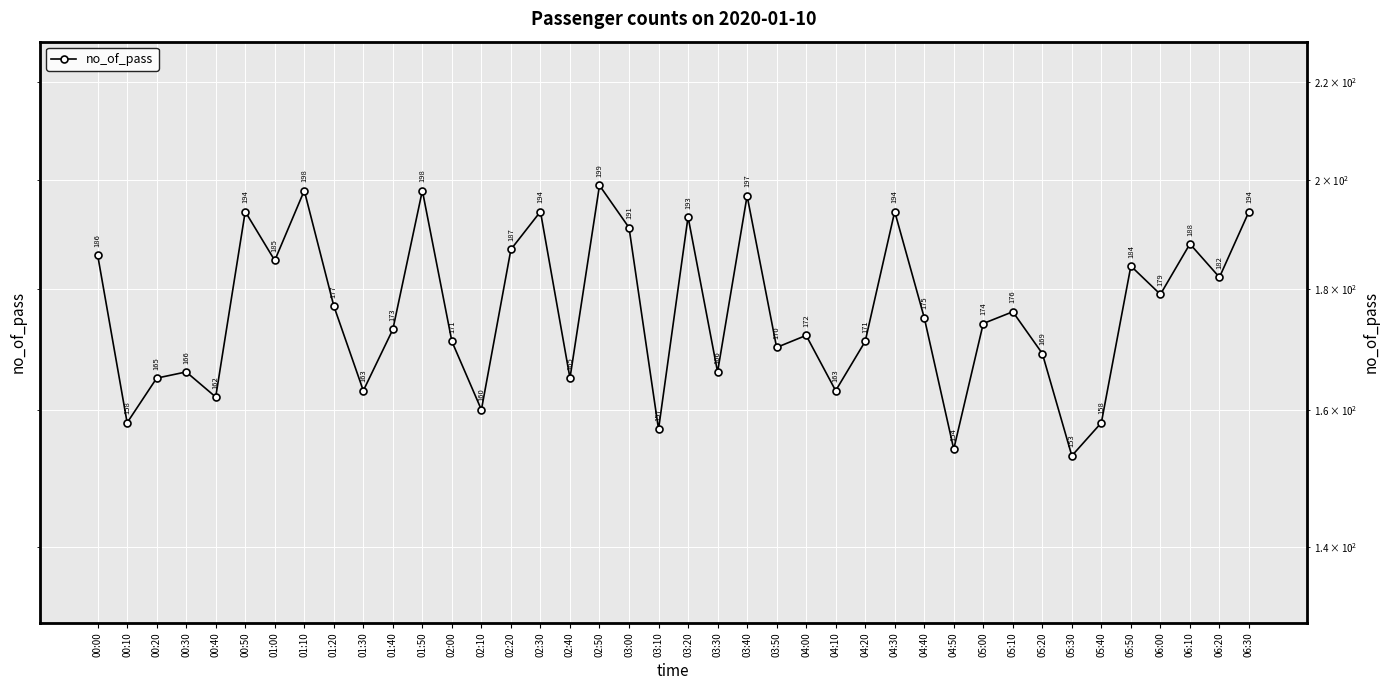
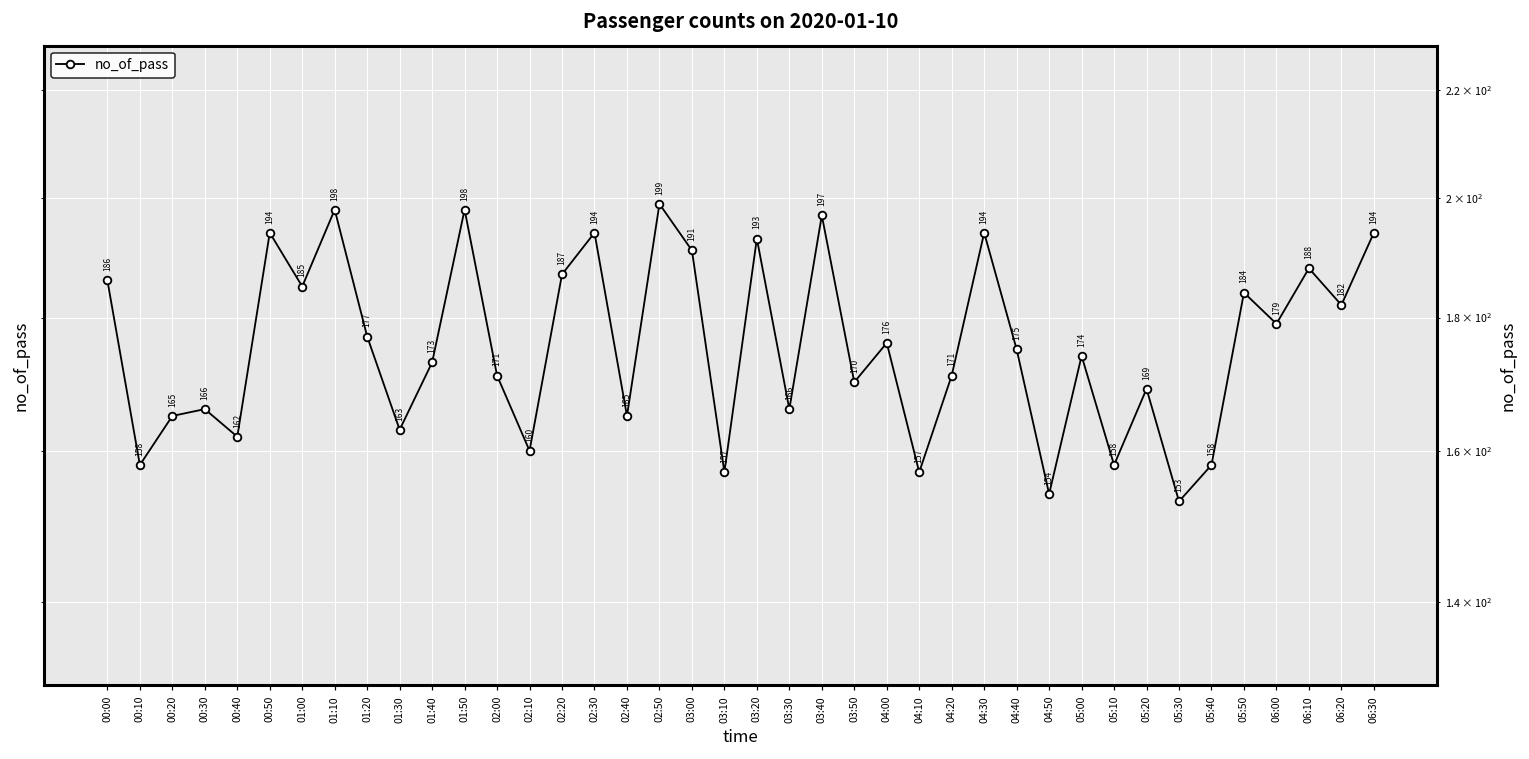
  {
    "00:00": 186,
    "00:10": 158,
    "00:20": 165,
    "00:30": 166,
    "00:40": 162,
    "00:50": 194,
    "01:00": 185,
    "01:10": 198,
    "01:20": 177,
    "01:30": 163,
    "01:40": 173,
    "01:50": 198,
    "02:00": 171,
    "02:10": 160,
    "02:20": 187,
    "02:30": 194,
    "02:40": 165,
    "02:50": 199,
    "03:00": 191,
    "03:10": 157,
    "03:20": 193,
    "03:30": 166,
    "03:40": 197,
    "03:50": 170,
-   "04:00": 172,
-   "04:10": 163,
+   "04:00": 176,
+   "04:10": 157,
    "04:20": 171,
    "04:30": 194,
    "04:40": 175,
    "04:50": 154,
    "05:00": 174,
-   "05:10": 176,
+   "05:10": 158,
    "05:20": 169,
    "05:30": 153,
    "05:40": 158,
    "05:50": 184,
    "06:00": 179,
    "06:10": 188,
    "06:20": 182,
    "06:30": 194
  }
